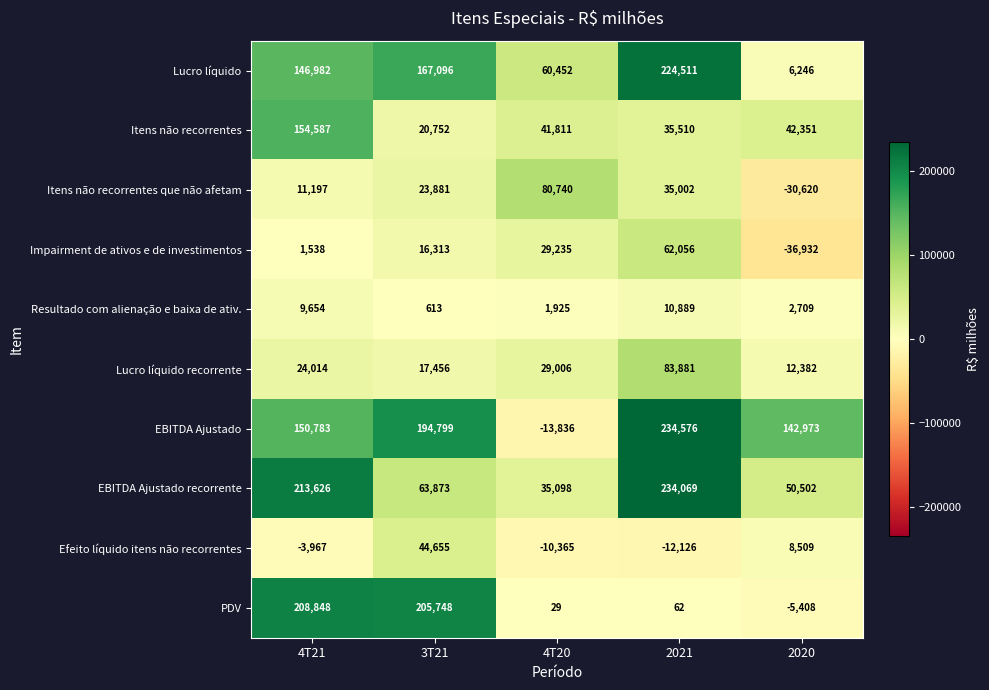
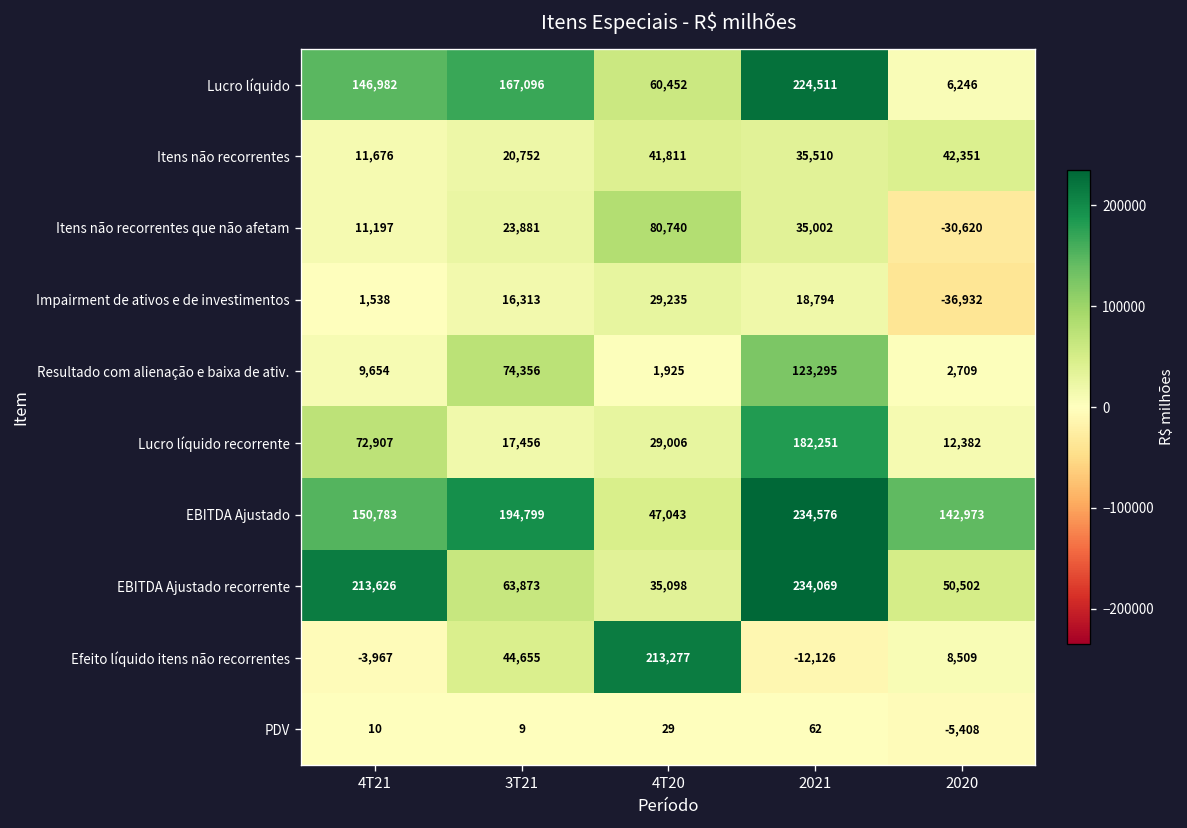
  {
    "Lucro líquido": {
      "4T21": "146,982",
      "3T21": "167,096",
      "4T20": "60,452",
      "2021": "224,511",
      "2020": "6,246"
    },
    "Itens não recorrentes": {
-     "4T21": "154,587",
+     "4T21": "11,676",
      "3T21": "20,752",
      "4T20": "41,811",
      "2021": "35,510",
      "2020": "42,351"
    },
    "Itens não recorrentes que não afetam": {
      "4T21": "11,197",
      "3T21": "23,881",
      "4T20": "80,740",
      "2021": "35,002",
      "2020": "-30,620"
    },
    "Impairment de ativos e de investimentos": {
      "4T21": "1,538",
      "3T21": "16,313",
      "4T20": "29,235",
-     "2021": "62,056",
+     "2021": "18,794",
      "2020": "-36,932"
    },
    "Resultado com alienação e baixa de ativ.": {
      "4T21": "9,654",
-     "3T21": "613",
+     "3T21": "74,356",
      "4T20": "1,925",
-     "2021": "10,889",
+     "2021": "123,295",
      "2020": "2,709"
    },
    "Lucro líquido recorrente": {
-     "4T21": "24,014",
+     "4T21": "72,907",
      "3T21": "17,456",
      "4T20": "29,006",
-     "2021": "83,881",
+     "2021": "182,251",
      "2020": "12,382"
    },
    "EBITDA Ajustado": {
      "4T21": "150,783",
      "3T21": "194,799",
-     "4T20": "-13,836",
+     "4T20": "47,043",
      "2021": "234,576",
      "2020": "142,973"
    },
    "EBITDA Ajustado recorrente": {
      "4T21": "213,626",
      "3T21": "63,873",
      "4T20": "35,098",
      "2021": "234,069",
      "2020": "50,502"
    },
    "Efeito líquido itens não recorrentes": {
      "4T21": "-3,967",
      "3T21": "44,655",
-     "4T20": "-10,365",
+     "4T20": "213,277",
      "2021": "-12,126",
      "2020": "8,509"
    },
    "PDV": {
-     "4T21": "208,848",
-     "3T21": "205,748",
+     "4T21": "10",
+     "3T21": "9",
      "4T20": "29",
      "2021": "62",
      "2020": "-5,408"
    }
  }
